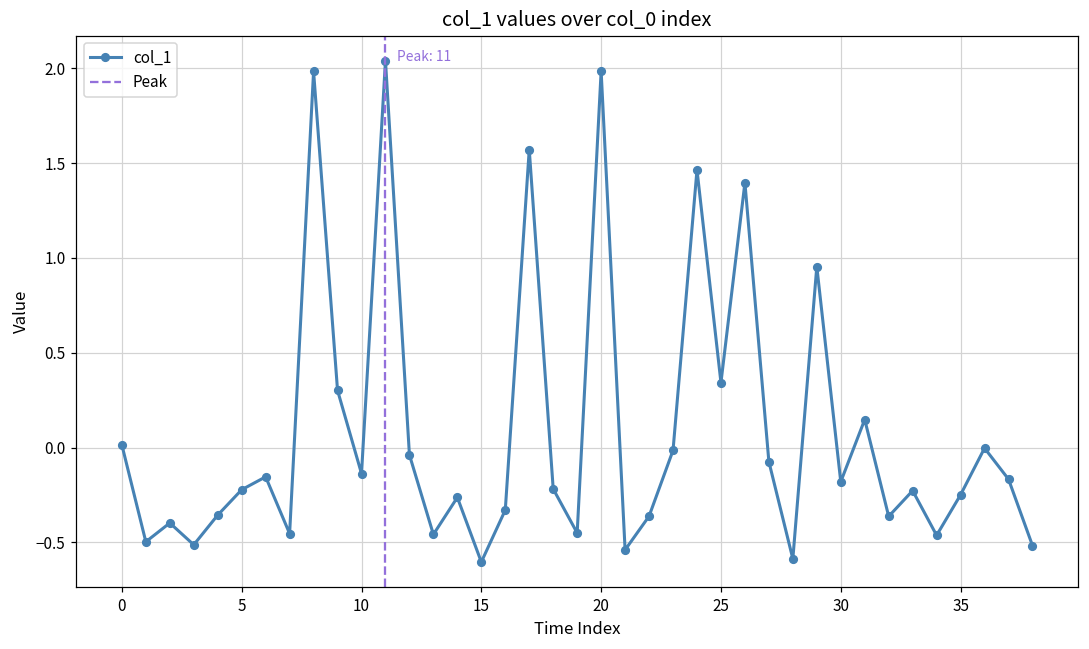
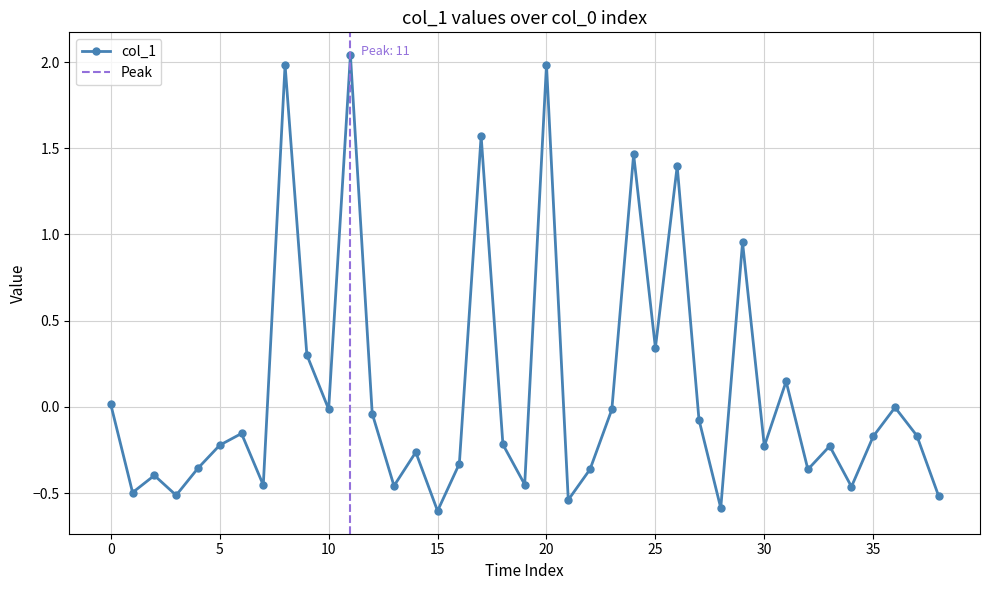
  {
    "0": 0.01,
    "5": -0.22,
-   "10": -0.14,
+   "10": -0.01,
    "15": -0.60,
    "20": 1.98,
    "25": 0.34,
-   "30": -0.18,
-   "35": -0.25
+   "30": -0.23,
+   "35": -0.17
  }
